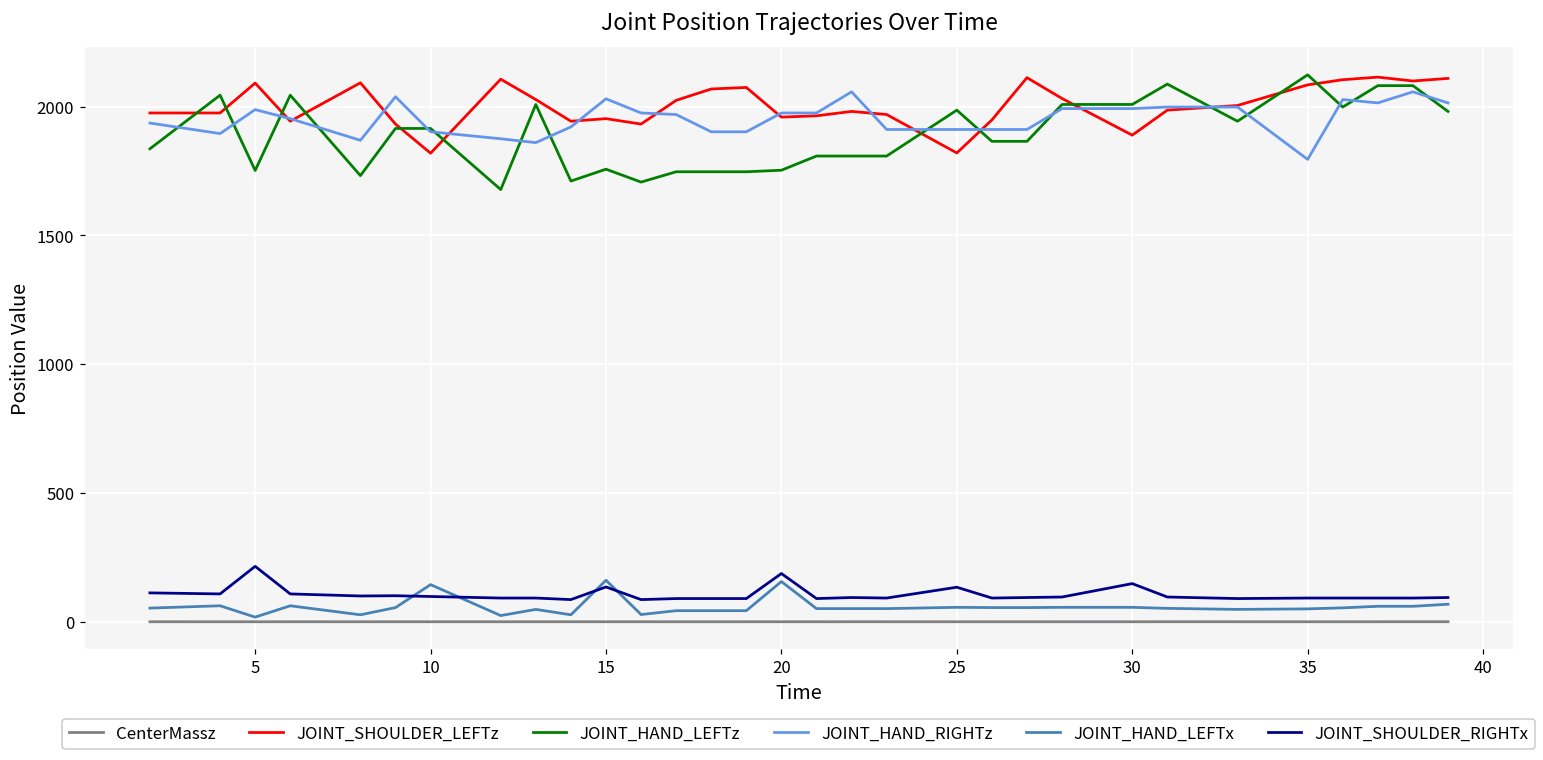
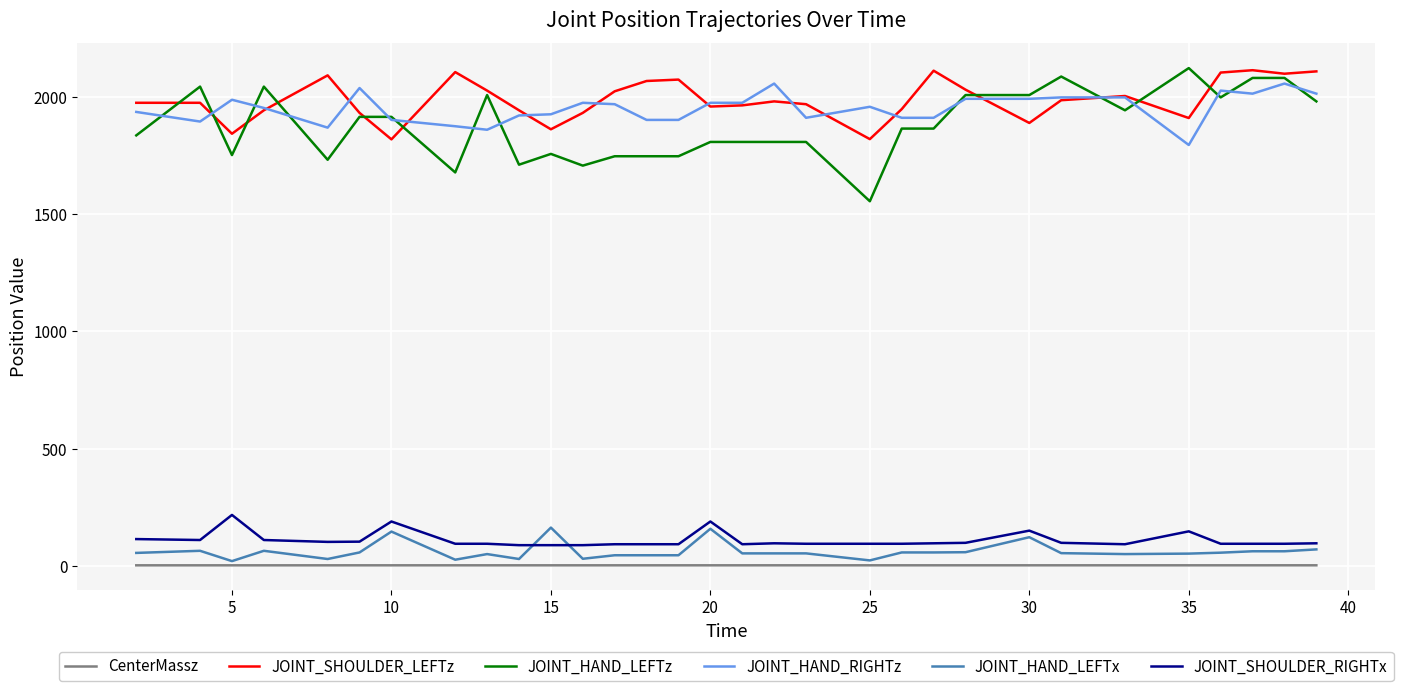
  {
    "CenterMassz": {
      "5": 0,
      "10": 0,
      "15": 0,
      "20": 0,
      "25": 0,
      "30": 0,
      "35": 0
    },
    "JOINT_SHOULDER_LEFTz": {
-     "5": 2090,
+     "5": 1840,
      "10": 1820,
-     "15": 1950,
+     "15": 1860,
      "20": 1960,
      "25": 1820,
      "30": 1890,
-     "35": 2080
+     "35": 1910
    },
    "JOINT_HAND_LEFTz": {
      "5": 1750,
      "10": 1920,
      "15": 1760,
-     "20": 1750,
-     "25": 1990,
+     "20": 1810,
+     "25": 1560,
      "30": 2010,
      "35": 2120
    },
    "JOINT_HAND_RIGHTz": {
      "5": 1990,
      "10": 1900,
-     "15": 2030,
+     "15": 1930,
      "20": 1980,
-     "25": 1910,
+     "25": 1960,
      "30": 1990,
      "35": 1800
    },
    "JOINT_HAND_LEFTx": {
      "5": 20,
      "10": 150,
      "15": 160,
      "20": 160,
-     "25": 60,
-     "30": 60,
+     "25": 20,
+     "30": 120,
      "35": 50
    },
    "JOINT_SHOULDER_RIGHTx": {
      "5": 220,
-     "10": 100,
-     "15": 140,
+     "10": 190,
+     "15": 90,
      "20": 190,
-     "25": 140,
+     "25": 90,
      "30": 150,
-     "35": 90
+     "35": 150
    }
  }
